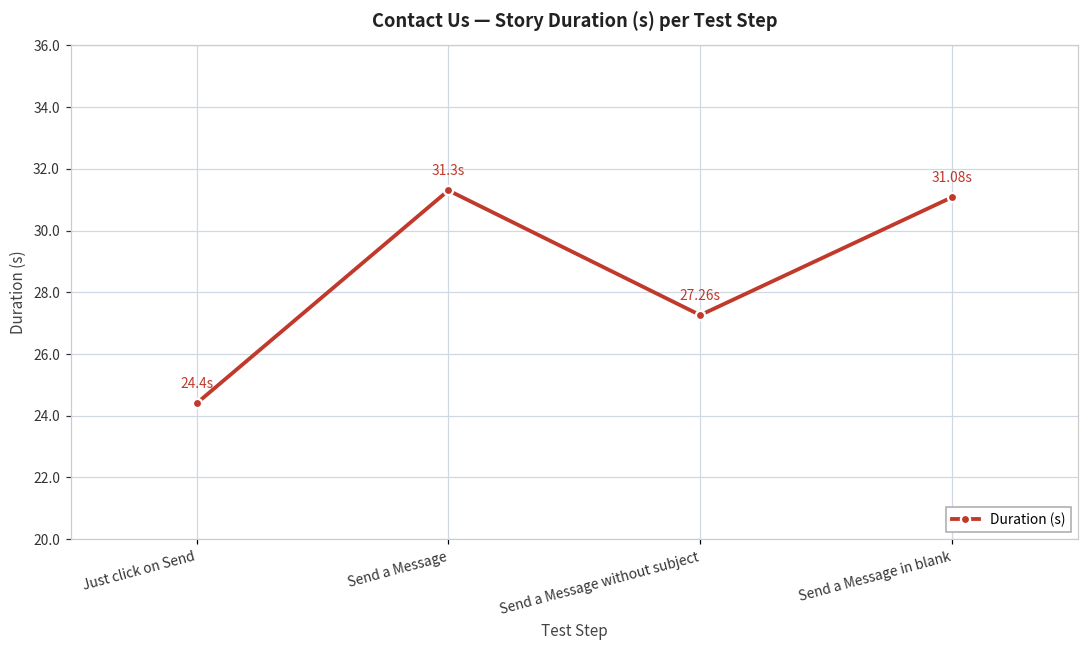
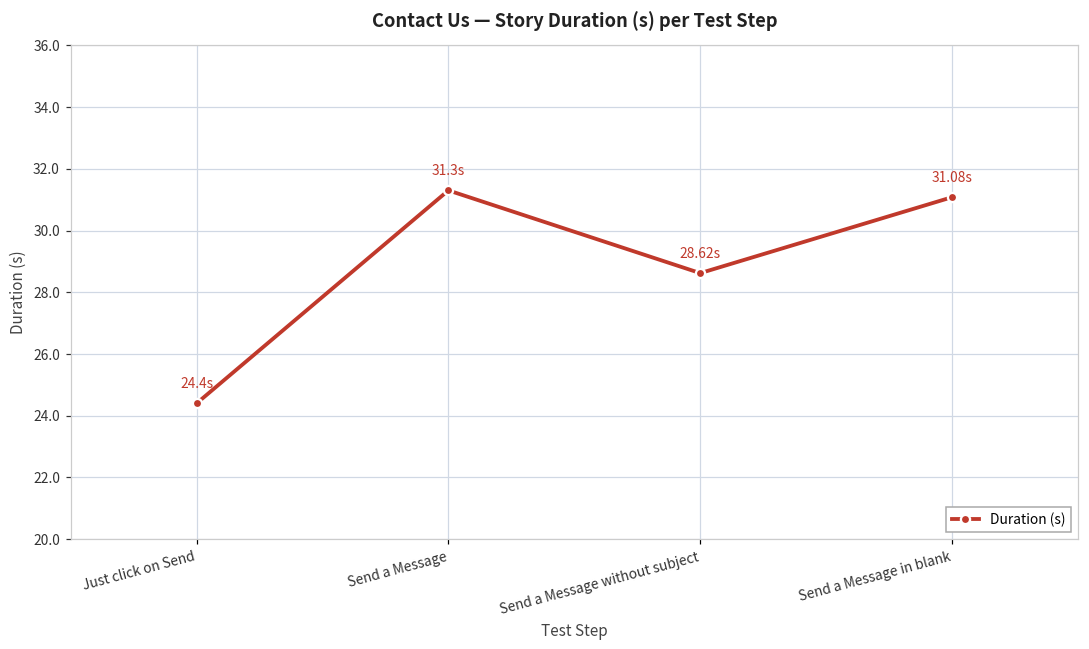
  {
    "Just click on Send": "24.4s",
    "Send a Message": "31.3s",
-   "Send a Message without subject": "27.26s",
+   "Send a Message without subject": "28.62s",
    "Send a Message in blank": "31.08s"
  }
